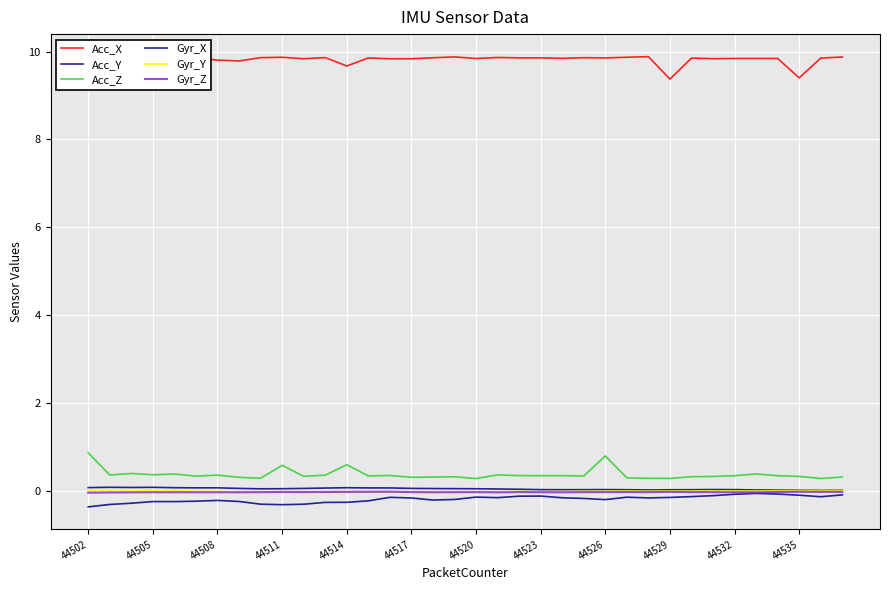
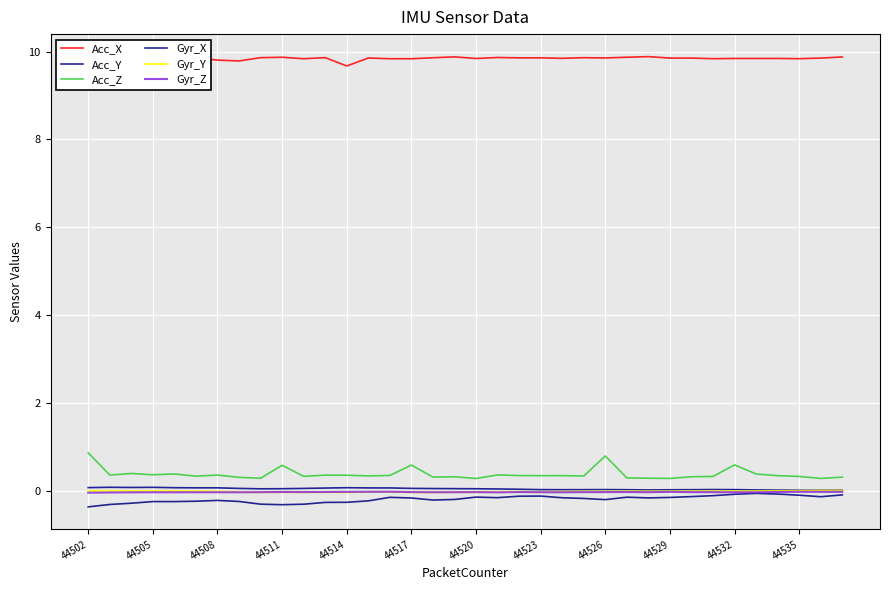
  {
    "Acc_X": {
      "44508": 9.8,
      "44511": 9.9,
      "44514": 9.7,
      "44517": 9.8,
      "44520": 9.8,
      "44523": 9.9,
      "44526": 9.9,
-     "44529": 9.4,
+     "44529": 9.9,
      "44532": 9.8,
-     "44535": 9.4
+     "44535": 9.8
    },
    "Acc_Z": {
      "44502": 0.9,
      "44505": 0.4,
      "44508": 0.4,
      "44511": 0.6,
-     "44514": 0.6,
-     "44517": 0.3,
+     "44514": 0.4,
+     "44517": 0.6,
      "44520": 0.3,
      "44523": 0.4,
      "44526": 0.8,
      "44529": 0.3,
-     "44532": 0.4,
+     "44532": 0.6,
      "44535": 0.3
    }
  }
